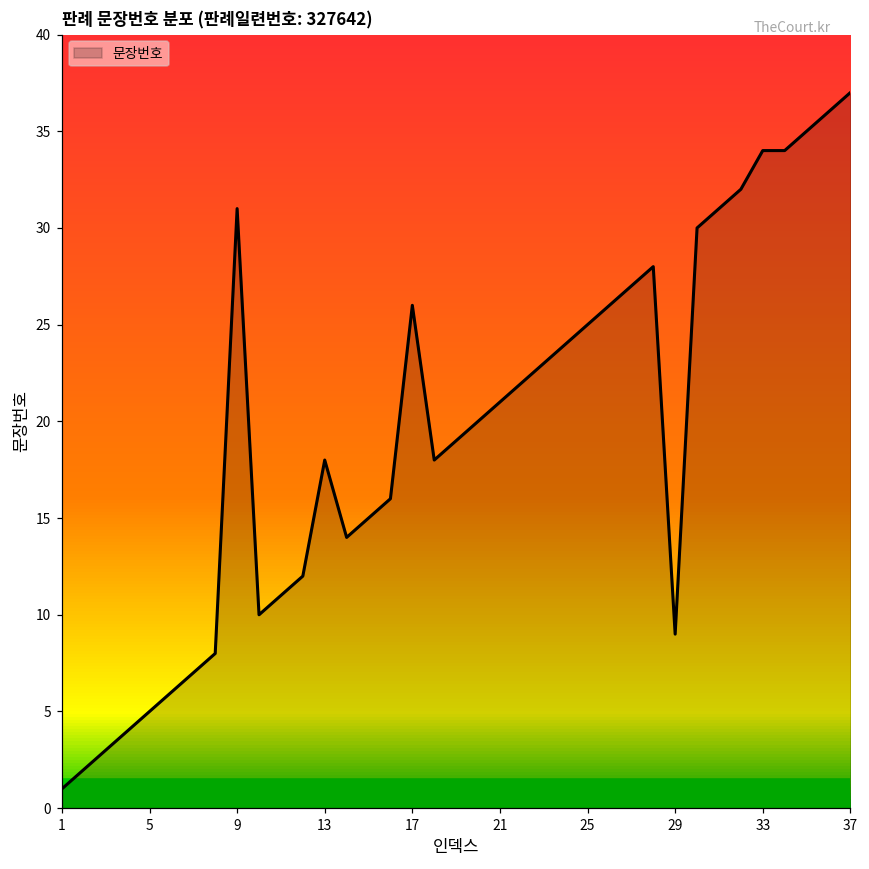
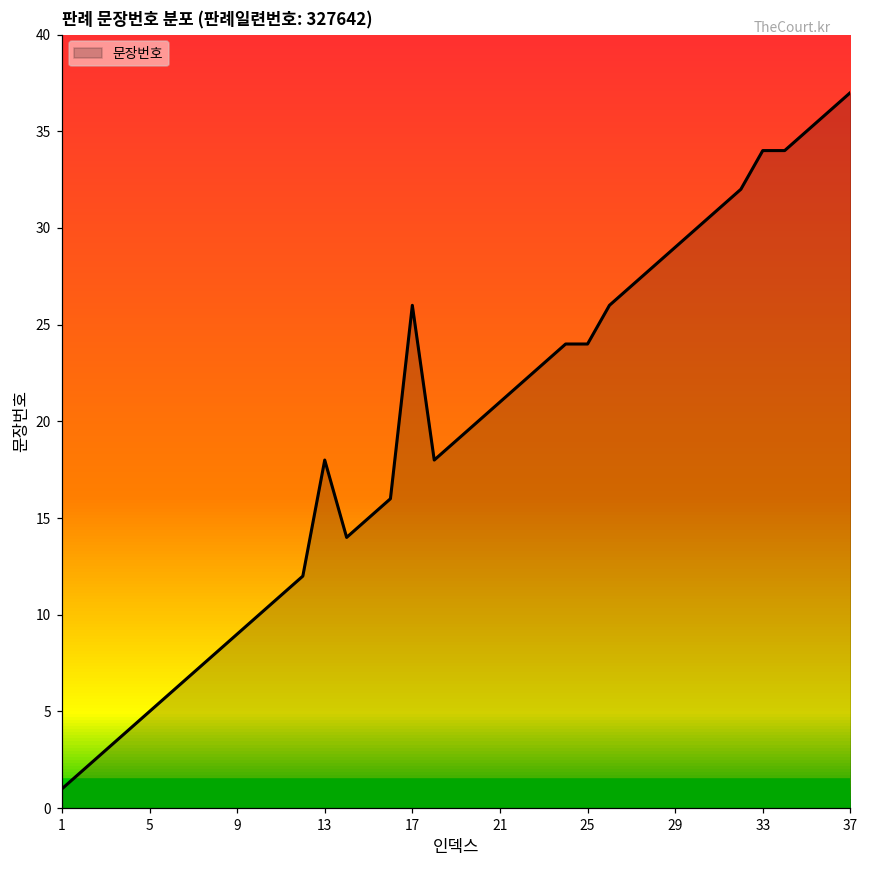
  {
    "5": 5,
-   "9": 31,
+   "9": 9,
    "13": 18,
    "17": 26,
    "21": 21,
-   "25": 25,
-   "29": 9,
+   "25": 24,
+   "29": 29,
    "33": 34,
    "37": 37
  }
